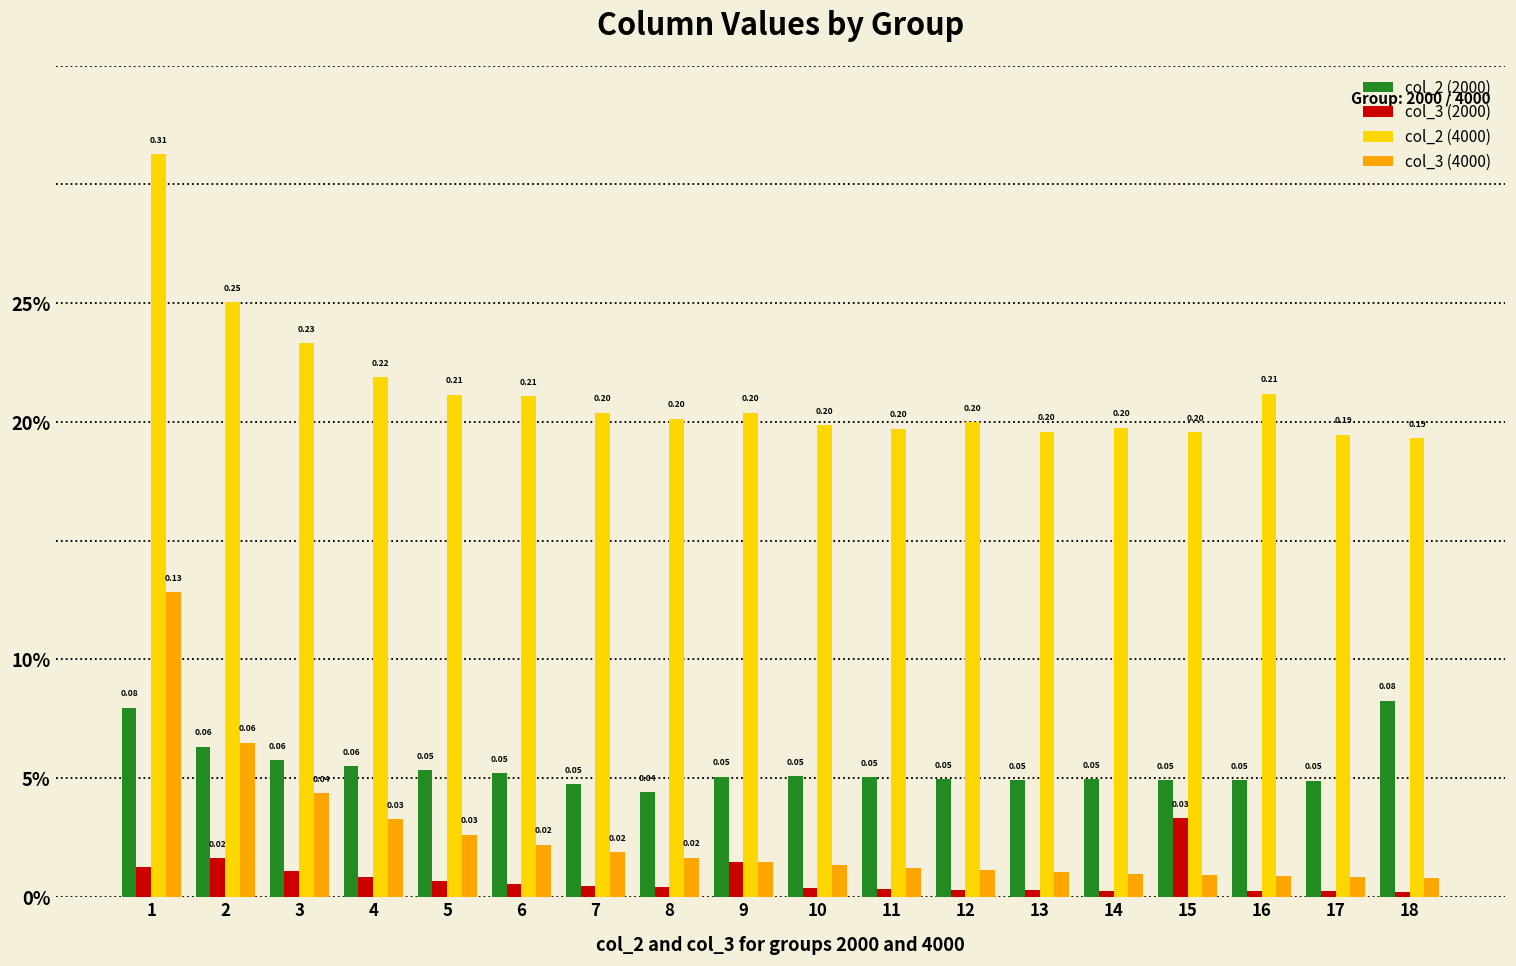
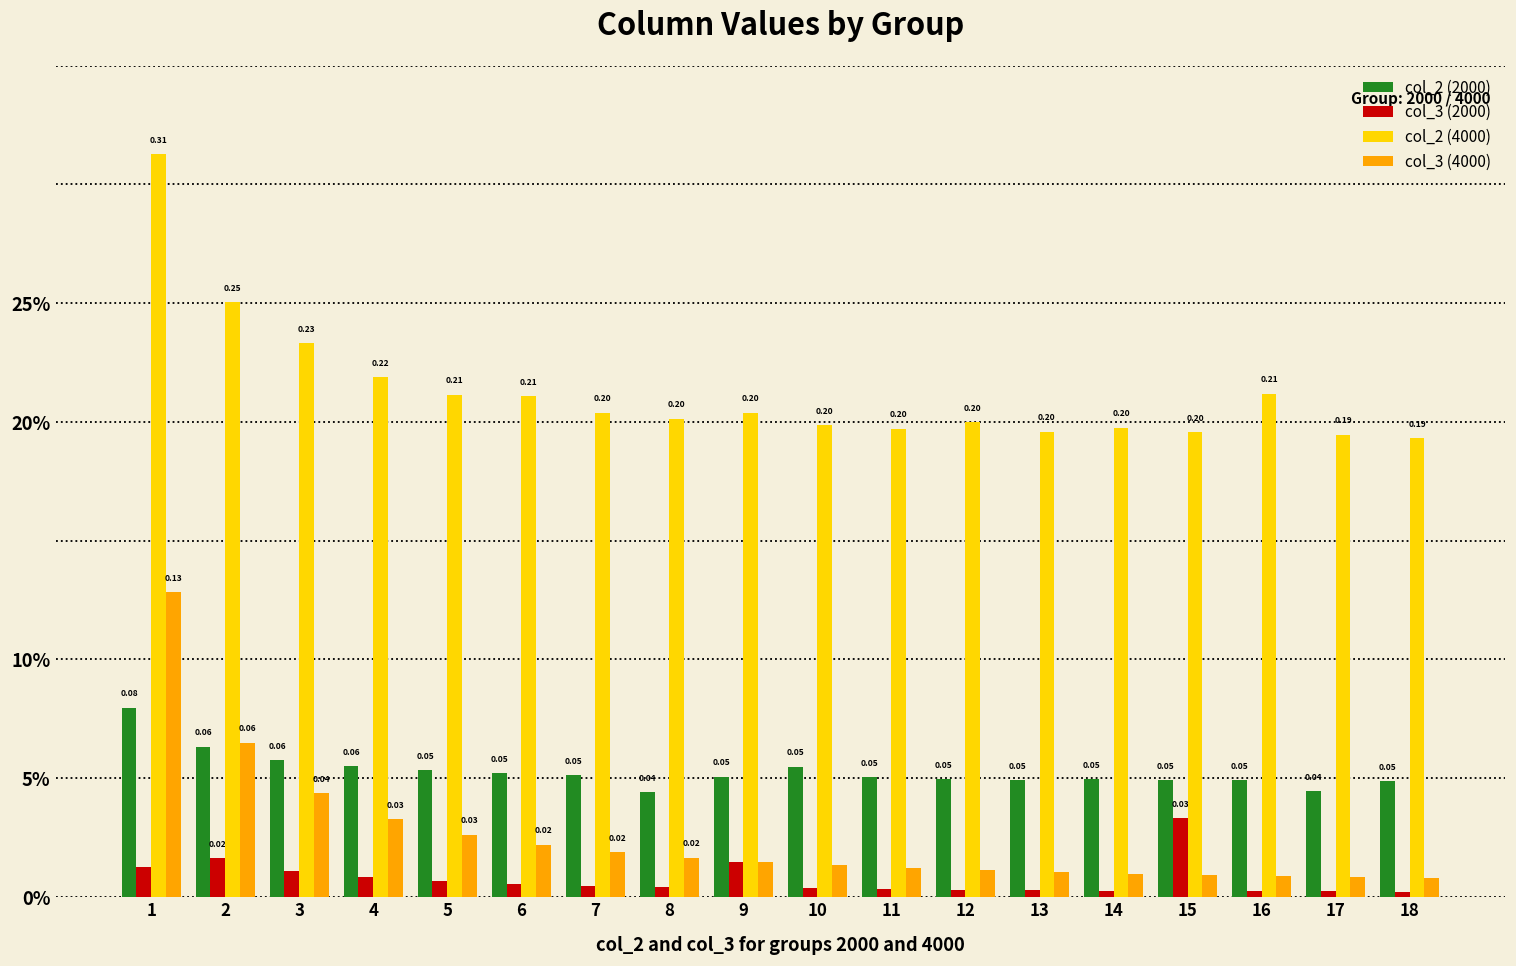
  {
    "col_2 (2000)": {
      "1": "0.08",
      "2": "0.06",
      "3": "0.06",
      "4": "0.06",
      "5": "0.05",
      "6": "0.05",
-     "7": "4.7%",
+     "7": "5.1%",
      "8": "0.04",
      "9": "0.05",
-     "10": "5.1%",
+     "10": "5.5%",
      "11": "0.05",
      "12": "0.05",
      "13": "0.05",
      "14": "0.05",
      "15": "0.05",
      "16": "0.05",
-     "17": "0.05",
-     "18": "0.08"
+     "17": "0.04",
+     "18": "0.05"
    },
    "col_3 (2000)": {
      "2": "0.02",
      "15": "0.03"
    }
  }
